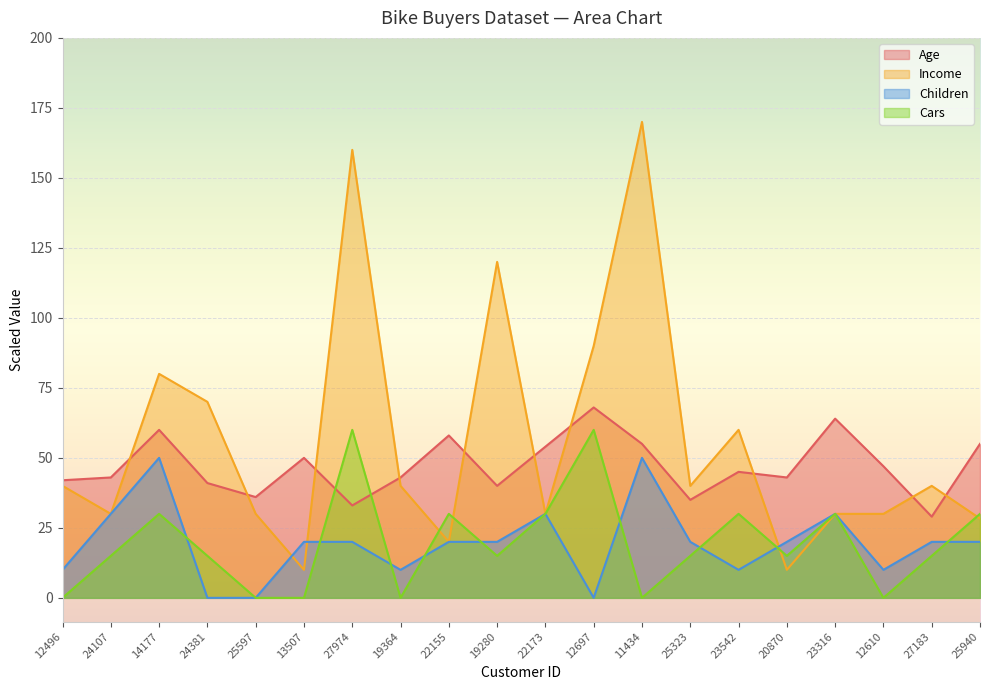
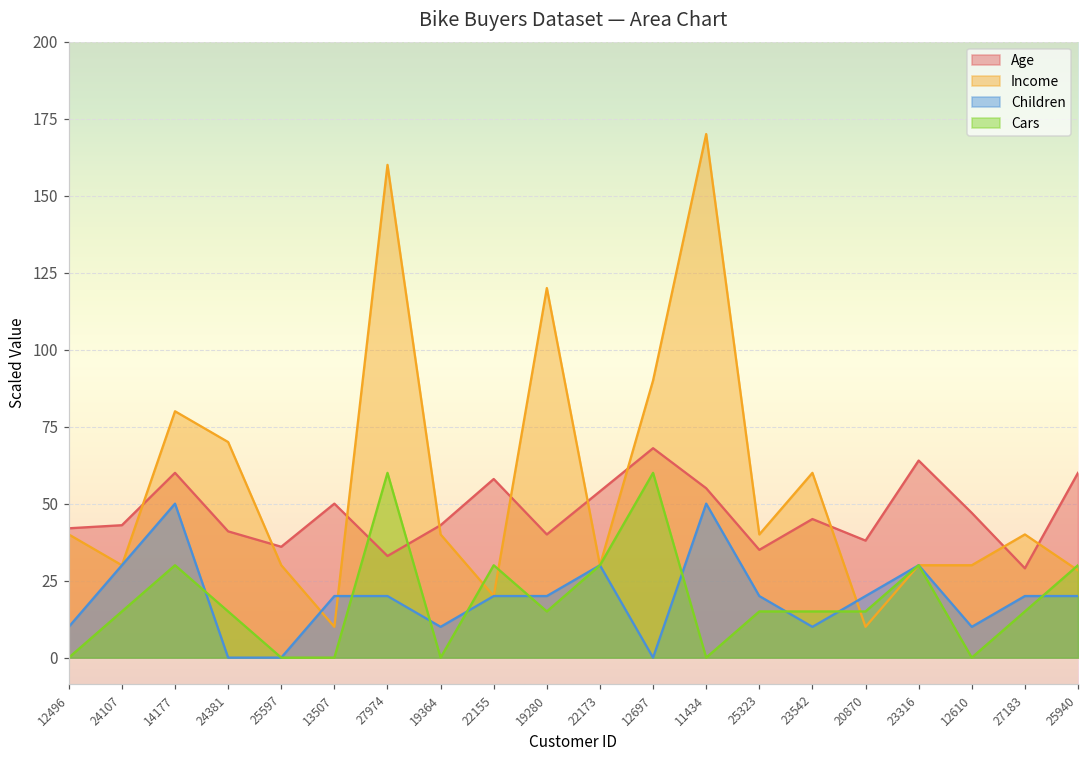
  {
    "Age": {
      "12496": 42,
      "24107": 43,
      "14177": 60,
      "24381": 41,
      "25597": 36,
      "13507": 50,
      "27974": 33,
      "19364": 43,
      "22155": 58,
      "19280": 40,
      "22173": 54,
      "12697": 68,
      "11434": 55,
      "25323": 35,
      "23542": 45,
-     "20870": 43,
+     "20870": 38,
      "23316": 64,
      "12610": 47,
      "27183": 29,
-     "25940": 55
+     "25940": 60
    },
    "Income": {
      "12496": 40,
      "14177": 80,
      "24381": 70,
      "25597": 30,
      "13507": 10,
      "27974": 160,
      "19364": 40,
      "19280": 120,
      "12697": 90,
      "11434": 170,
      "25323": 40,
      "23542": 60,
      "20870": 10,
      "12610": 30,
      "27183": 40,
      "25940": 28
    },
    "Children": {
      "12496": 10,
      "14177": 50,
      "24381": 0,
      "13507": 20,
      "27974": 20,
      "19364": 10,
      "19280": 20,
      "12697": 0,
      "11434": 50,
      "25323": 20,
      "23542": 10,
      "20870": 20,
      "12610": 10,
      "27183": 20,
      "25940": 20
    },
    "Cars": {
      "12496": 0,
      "24107": 15,
      "14177": 30,
      "24381": 15,
      "13507": 0,
      "27974": 60,
      "19364": 0,
      "22155": 30,
      "19280": 15,
      "12697": 60,
      "11434": 0,
      "25323": 15,
-     "23542": 30,
+     "23542": 15,
      "20870": 15,
      "12610": 0,
      "27183": 15,
      "25940": 30
    }
  }
